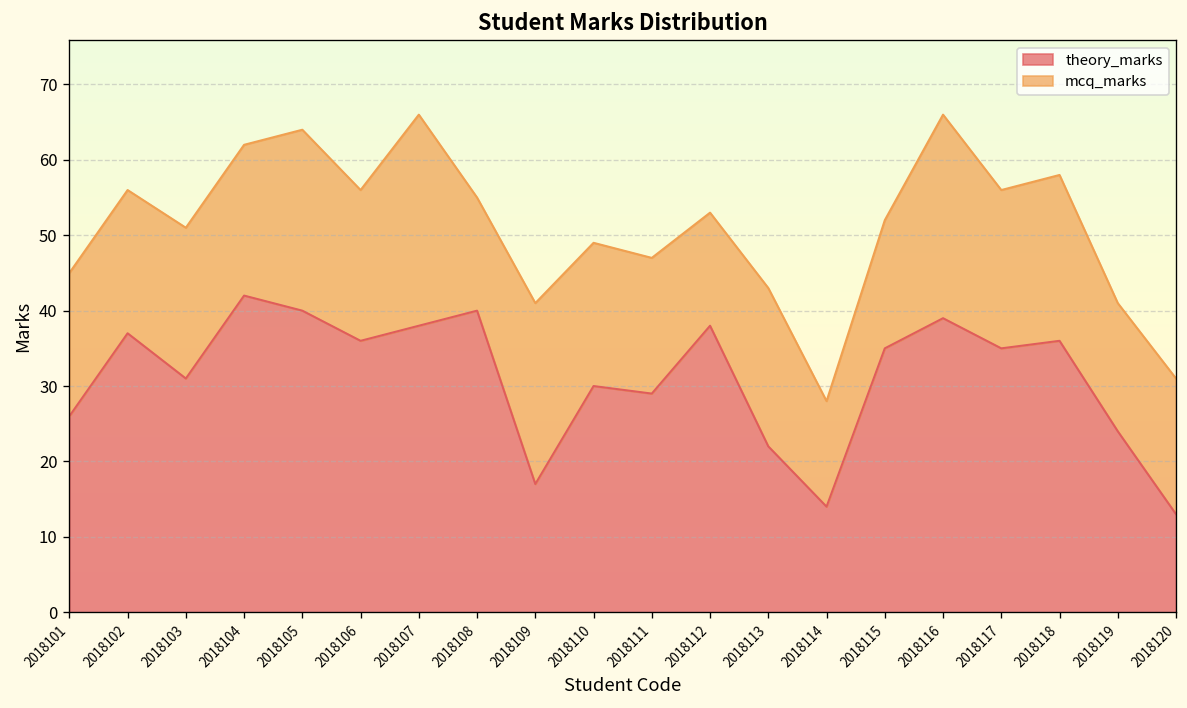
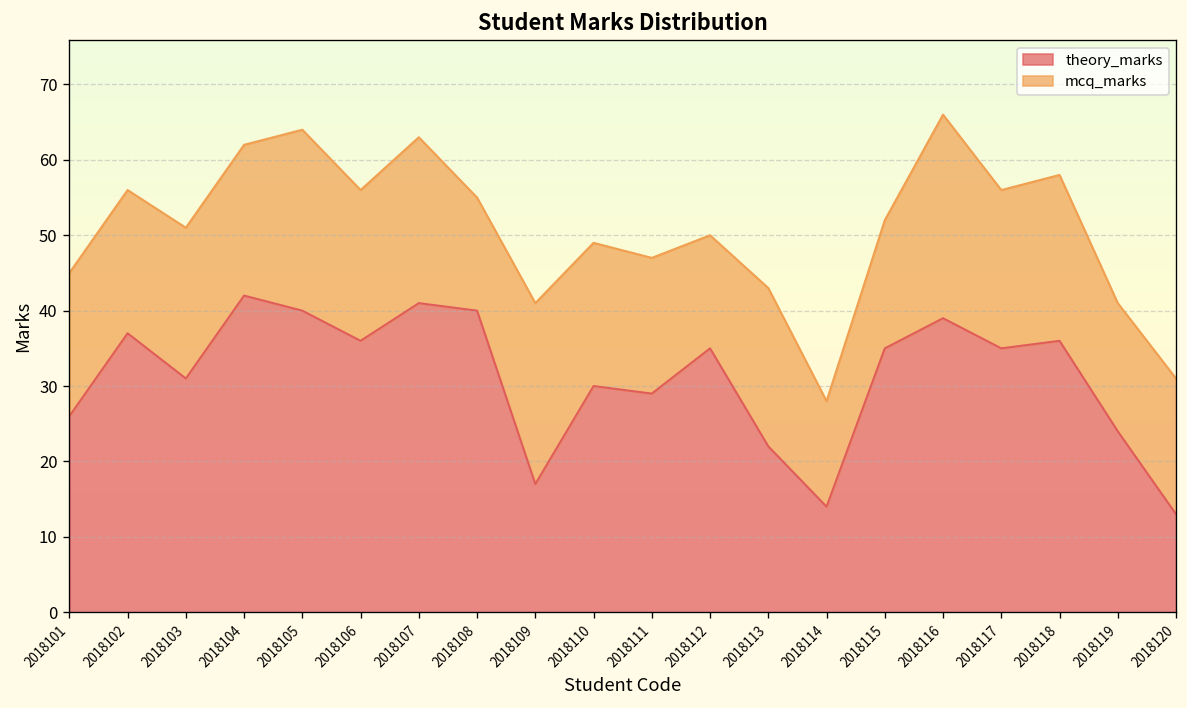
  {
    "theory_marks": {
      "2018101": 26,
      "2018102": 37,
      "2018103": 31,
      "2018104": 42,
      "2018105": 40,
      "2018106": 36,
-     "2018107": 38,
+     "2018107": 41,
      "2018108": 40,
      "2018109": 17,
      "2018110": 30,
      "2018111": 29,
-     "2018112": 38,
+     "2018112": 35,
      "2018113": 22,
      "2018114": 14,
      "2018115": 35,
      "2018116": 39,
      "2018117": 35,
      "2018118": 36,
      "2018119": 24,
      "2018120": 13
    },
    "mcq_marks": {
      "2018101": 19,
      "2018102": 19,
      "2018103": 20,
      "2018104": 20,
      "2018105": 24,
      "2018106": 20,
-     "2018107": 28,
+     "2018107": 22,
      "2018108": 15,
      "2018109": 24,
      "2018110": 19,
      "2018111": 18,
      "2018112": 15,
      "2018113": 21,
      "2018114": 14,
      "2018115": 17,
      "2018116": 27,
      "2018117": 21,
      "2018118": 22,
      "2018119": 17,
      "2018120": 18
    }
  }
